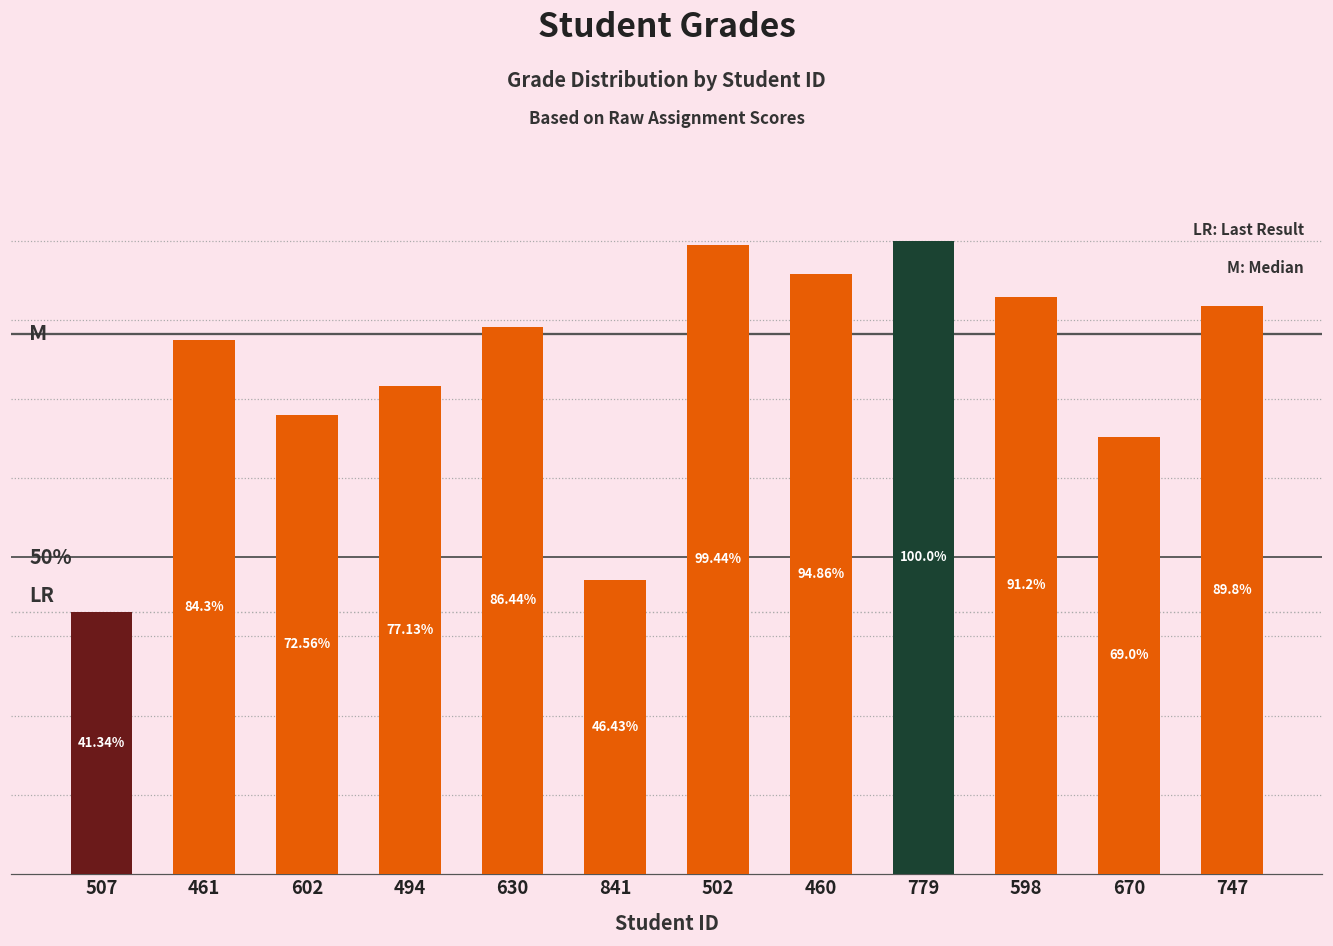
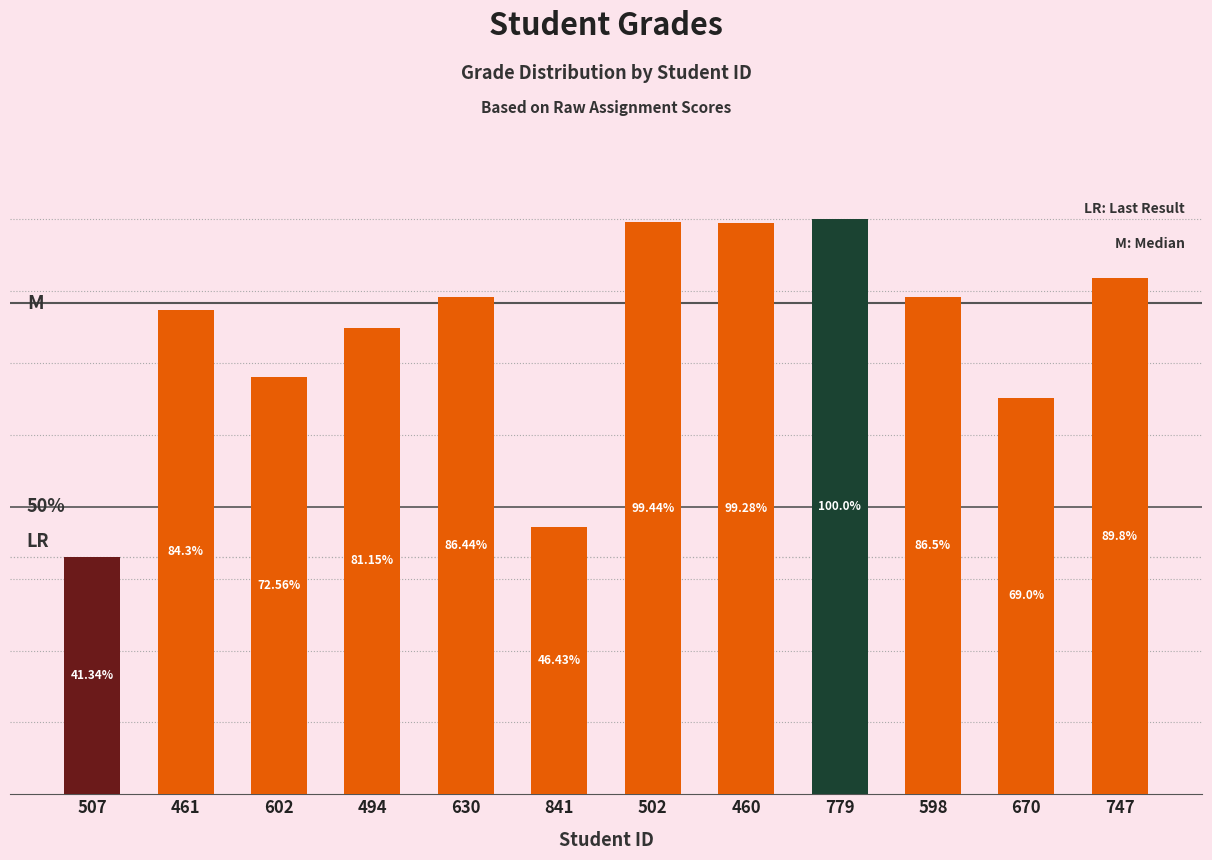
  {
    "507": "41.34%",
    "461": "84.3%",
    "602": "72.56%",
-   "494": "77.13%",
+   "494": "81.15%",
    "630": "86.44%",
    "841": "46.43%",
    "502": "99.44%",
-   "460": "94.86%",
+   "460": "99.28%",
    "779": "100.0%",
-   "598": "91.2%",
+   "598": "86.5%",
    "670": "69.0%",
    "747": "89.8%"
  }
